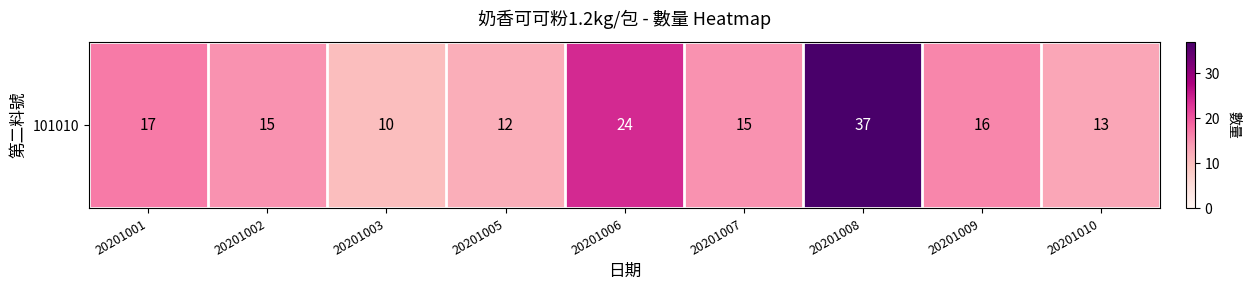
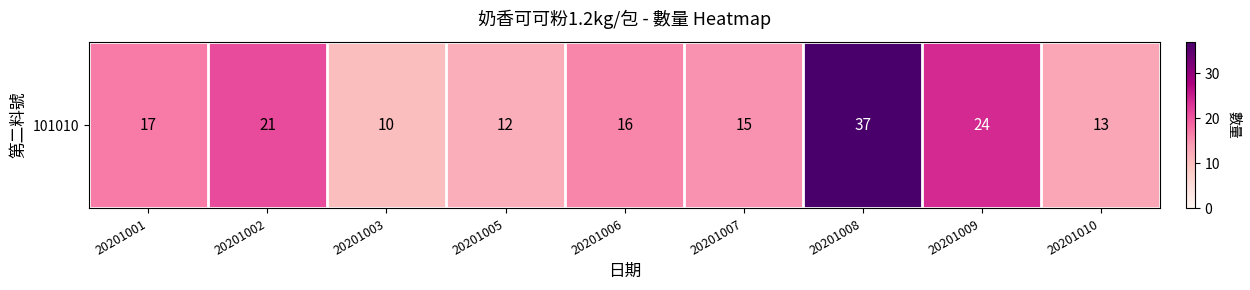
  {
    "101010": {
      "20201001": 17,
-     "20201002": 15,
+     "20201002": 21,
      "20201003": 10,
      "20201005": 12,
-     "20201006": 24,
+     "20201006": 16,
      "20201007": 15,
      "20201008": 37,
-     "20201009": 16,
+     "20201009": 24,
      "20201010": 13
    }
  }
